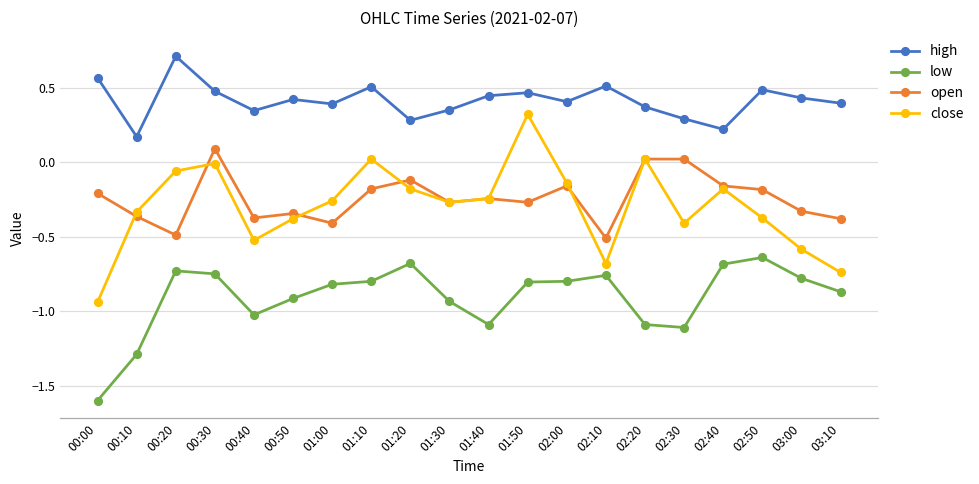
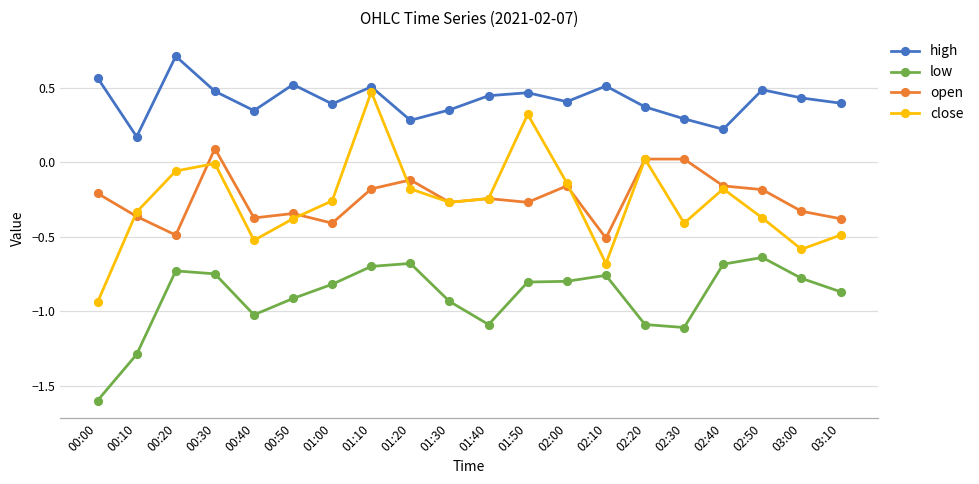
  {
    "high": {
      "00:00": 0.57,
      "00:10": 0.17,
      "00:20": 0.71,
      "00:30": 0.48,
      "00:40": 0.35,
-     "00:50": 0.42,
+     "00:50": 0.52,
      "01:00": 0.39,
      "01:10": 0.51,
      "01:20": 0.28,
      "01:30": 0.35,
      "01:40": 0.45,
      "01:50": 0.47,
      "02:00": 0.41,
      "02:10": 0.51,
      "02:20": 0.37,
      "02:30": 0.29,
      "02:40": 0.22,
      "02:50": 0.49,
      "03:00": 0.43,
      "03:10": 0.40
    },
    "low": {
      "00:00": -1.6,
      "00:10": -1.3,
      "00:20": -0.73,
      "00:30": -0.75,
      "00:40": -1.03,
      "00:50": -0.9,
      "01:00": -0.82,
-     "01:10": -0.8,
+     "01:10": -0.7,
      "01:20": -0.68,
      "01:30": -0.94,
      "01:40": -1.1,
      "01:50": -0.8,
      "02:00": -0.8,
      "02:10": -0.76,
      "02:20": -1.1,
      "02:30": -1.1,
      "02:40": -0.7,
      "02:50": -0.64,
      "03:00": -0.78,
      "03:10": -0.87
    },
    "open": {
      "00:00": -0.21,
      "00:10": -0.37,
      "00:20": -0.49,
      "00:30": 0.09,
      "00:40": -0.38,
      "00:50": -0.35,
      "01:00": -0.41,
      "01:10": -0.18,
      "01:20": -0.12,
      "01:50": -0.27,
      "02:00": -0.16,
      "02:10": -0.51,
      "02:30": 0.02,
      "02:40": -0.16,
      "02:50": -0.19,
      "03:00": -0.33,
      "03:10": -0.38
    },
    "close": {
      "00:00": -0.94,
      "00:10": -0.34,
      "00:20": -0.06,
      "00:30": -0.01,
      "00:40": -0.53,
      "00:50": -0.38,
      "01:00": -0.26,
-     "01:10": 0.02,
+     "01:10": 0.47,
      "01:20": -0.18,
      "01:50": 0.32,
      "02:00": -0.14,
      "02:10": -0.68,
      "02:30": -0.41,
      "02:40": -0.18,
      "02:50": -0.38,
      "03:00": -0.59,
-     "03:10": -0.74
+     "03:10": -0.49
    }
  }
